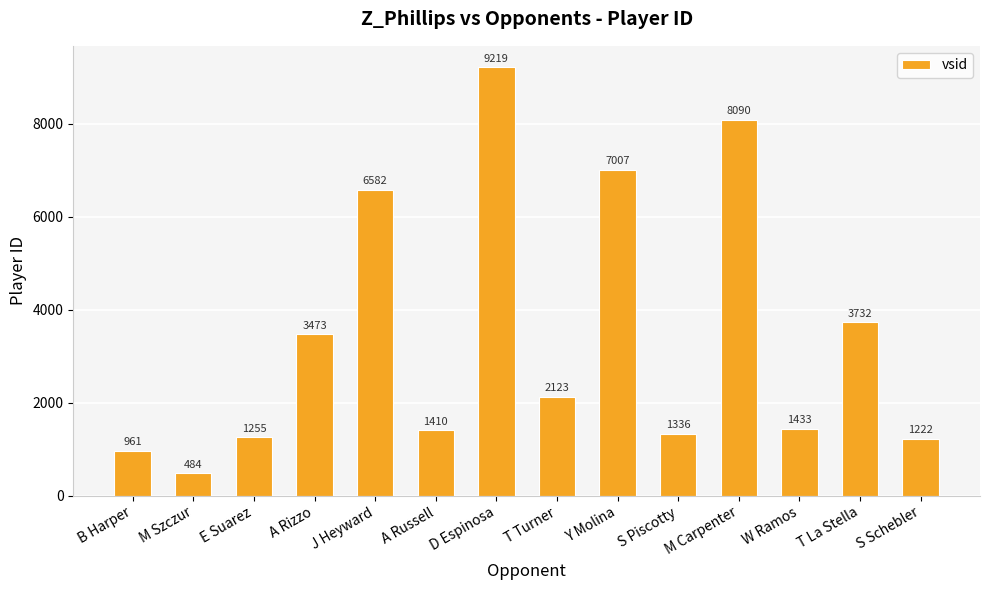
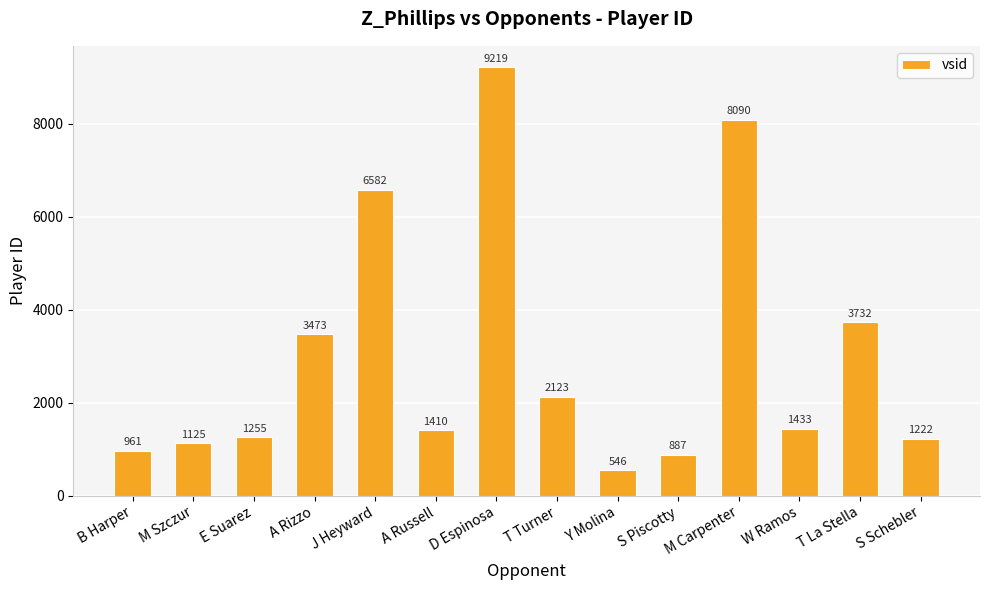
  {
    "B Harper": 961,
-   "M Szczur": 484,
+   "M Szczur": 1125,
    "E Suarez": 1255,
    "A Rizzo": 3473,
    "J Heyward": 6582,
    "A Russell": 1410,
    "D Espinosa": 9219,
    "T Turner": 2123,
-   "Y Molina": 7007,
-   "S Piscotty": 1336,
+   "Y Molina": 546,
+   "S Piscotty": 887,
    "M Carpenter": 8090,
    "W Ramos": 1433,
    "T La Stella": 3732,
    "S Schebler": 1222
  }
